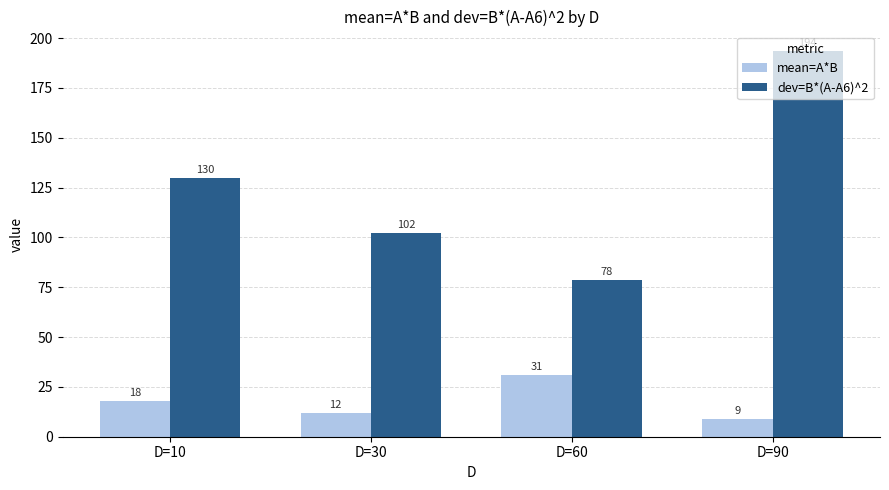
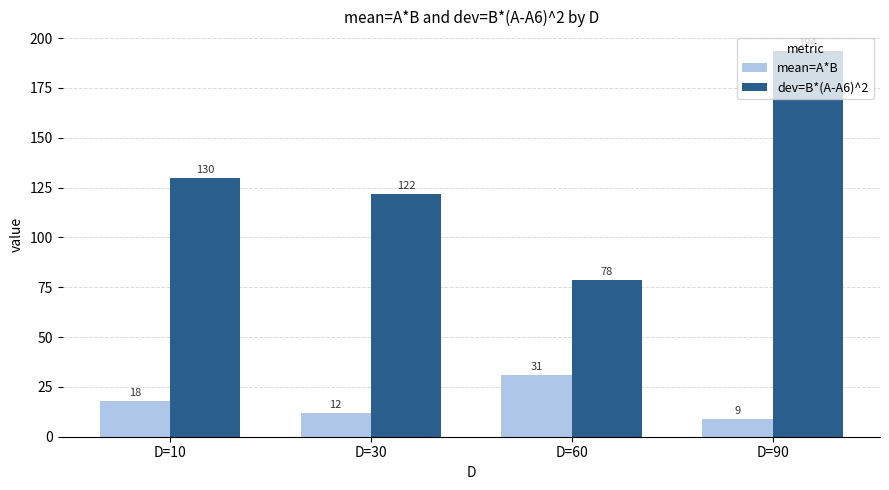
  {
    "mean=A*B": {
      "D=10": 18,
      "D=30": 12,
      "D=60": 31,
      "D=90": 9
    },
    "dev=B*(A-A6)^2": {
      "D=10": 130,
-     "D=30": 102,
+     "D=30": 122,
      "D=60": 78
    }
  }
